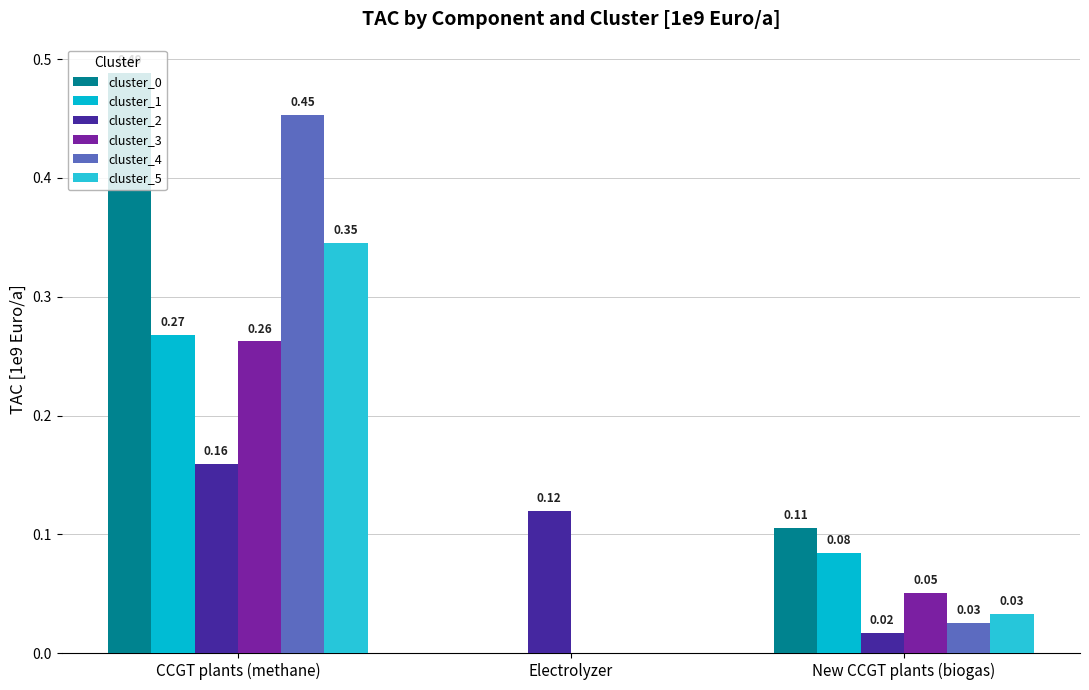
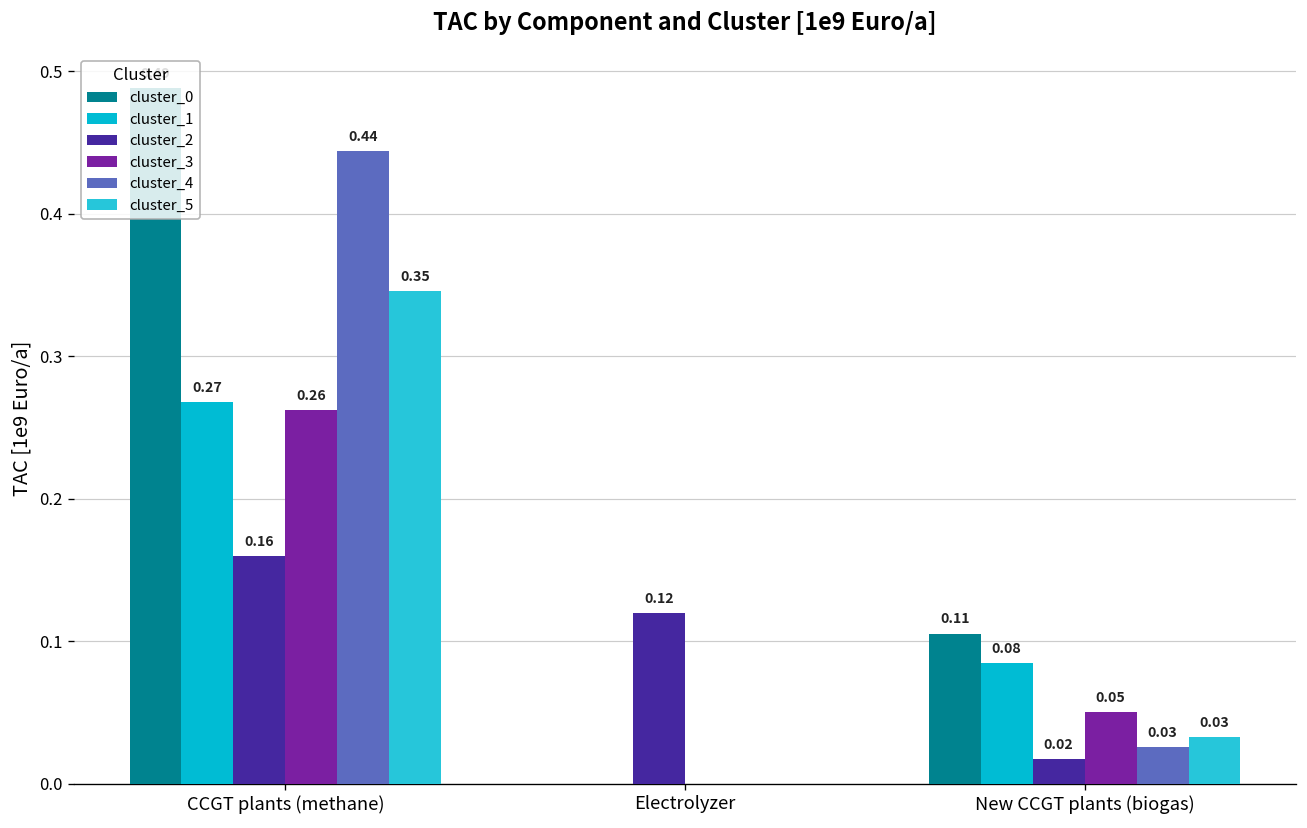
  {
    "cluster_0": {
      "New CCGT plants (biogas)": 0.11
    },
    "cluster_4": {
-     "CCGT plants (methane)": 0.45,
+     "CCGT plants (methane)": 0.44,
      "New CCGT plants (biogas)": 0.03
    }
  }
